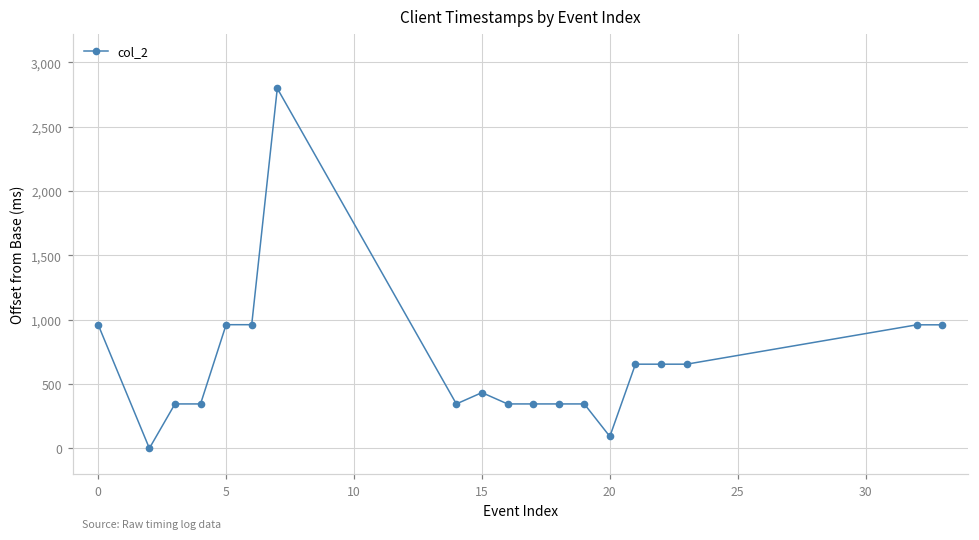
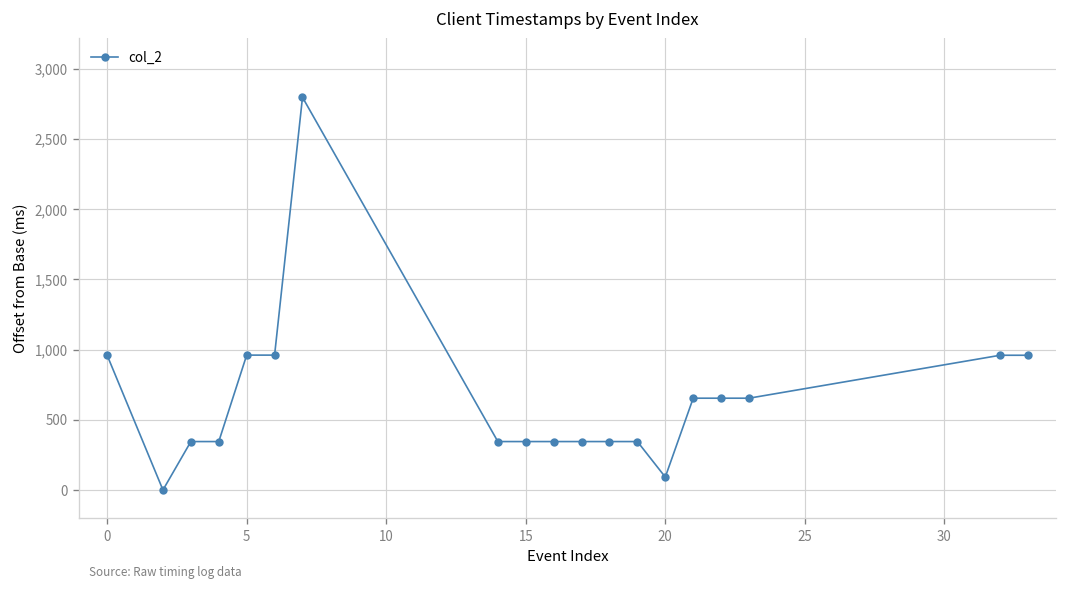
  {
    "0": 960,
    "5": 960,
-   "15": 430,
+   "15": 350,
    "20": 90
  }
